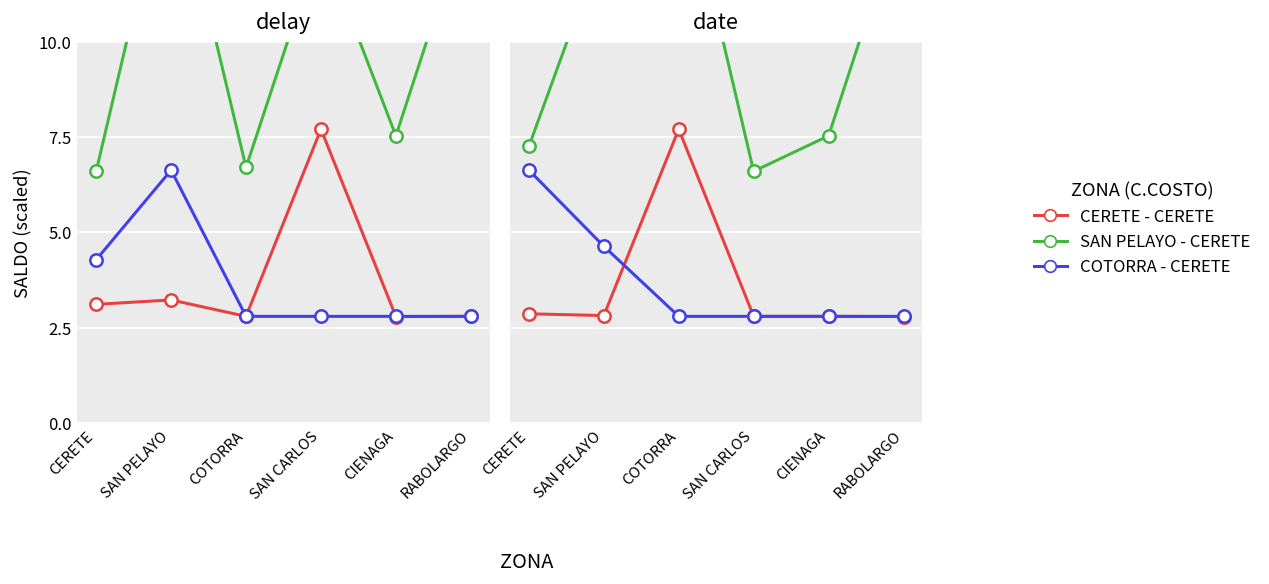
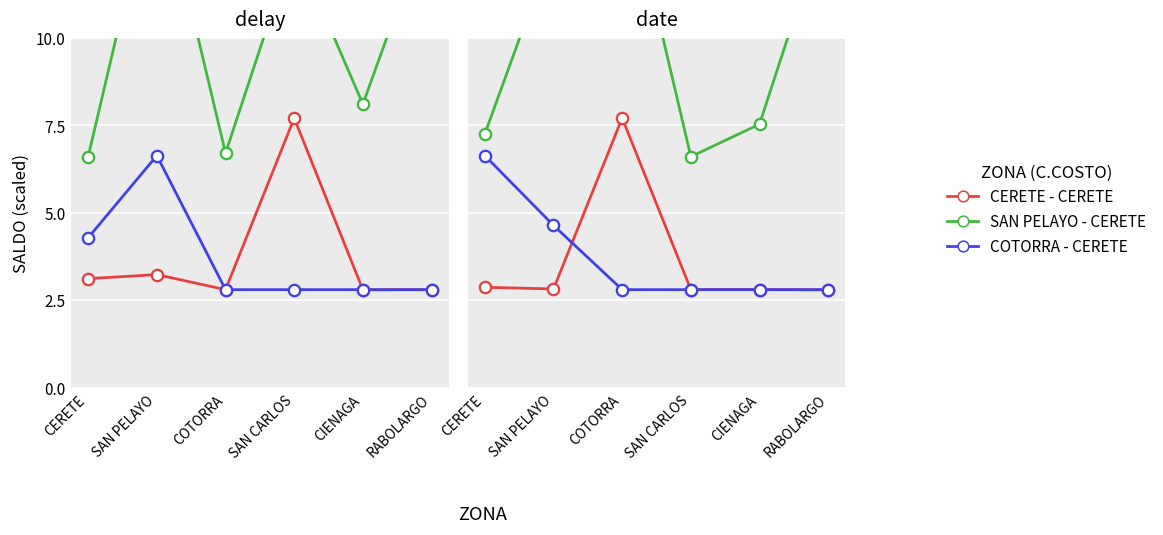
  {
    "delay": {
      "CERETE - CERETE": {
        "CERETE": 3.1,
        "SAN PELAYO": 3.2,
        "SAN CARLOS": 7.7
      },
      "SAN PELAYO - CERETE": {
        "CERETE": 6.6,
        "COTORRA": 6.7,
-       "CIENAGA": 7.5
+       "CIENAGA": 8.1
      },
      "COTORRA - CERETE": {
        "CERETE": 4.3,
        "SAN PELAYO": 6.6,
        "SAN CARLOS": 2.8
      }
    }
  }
